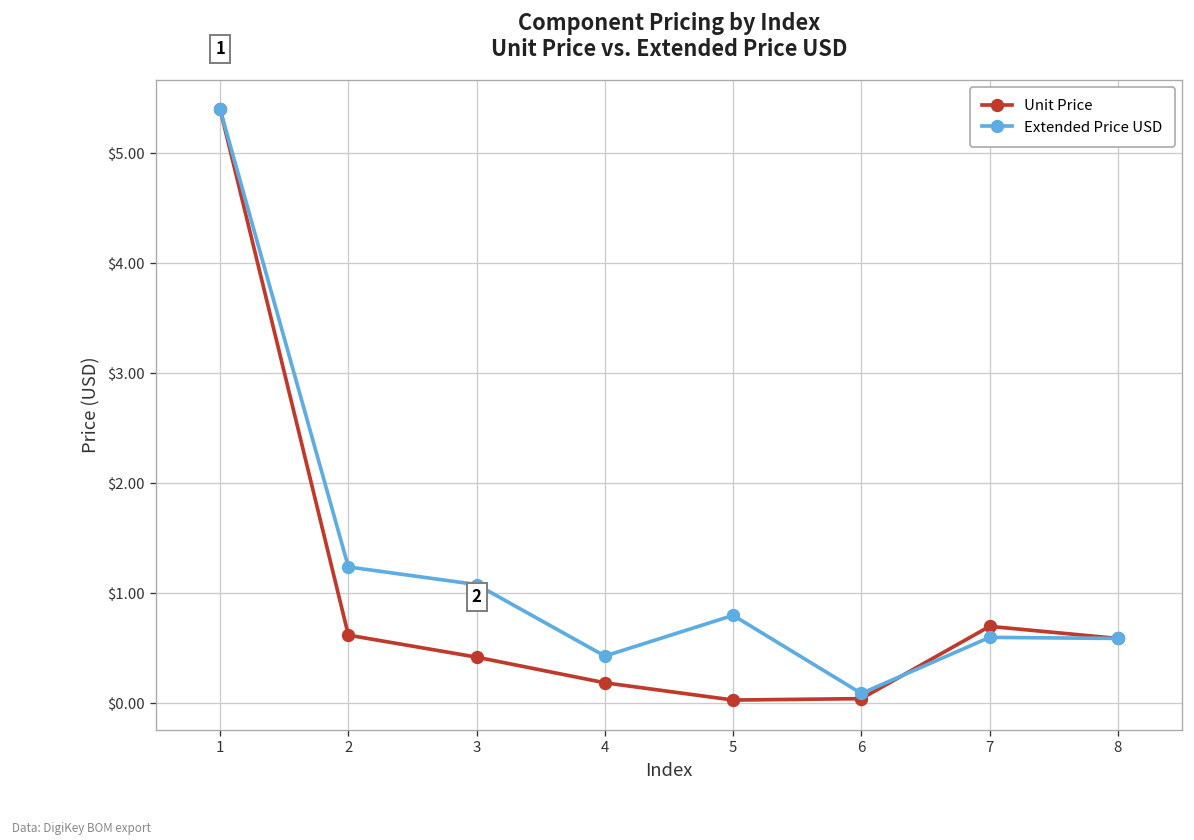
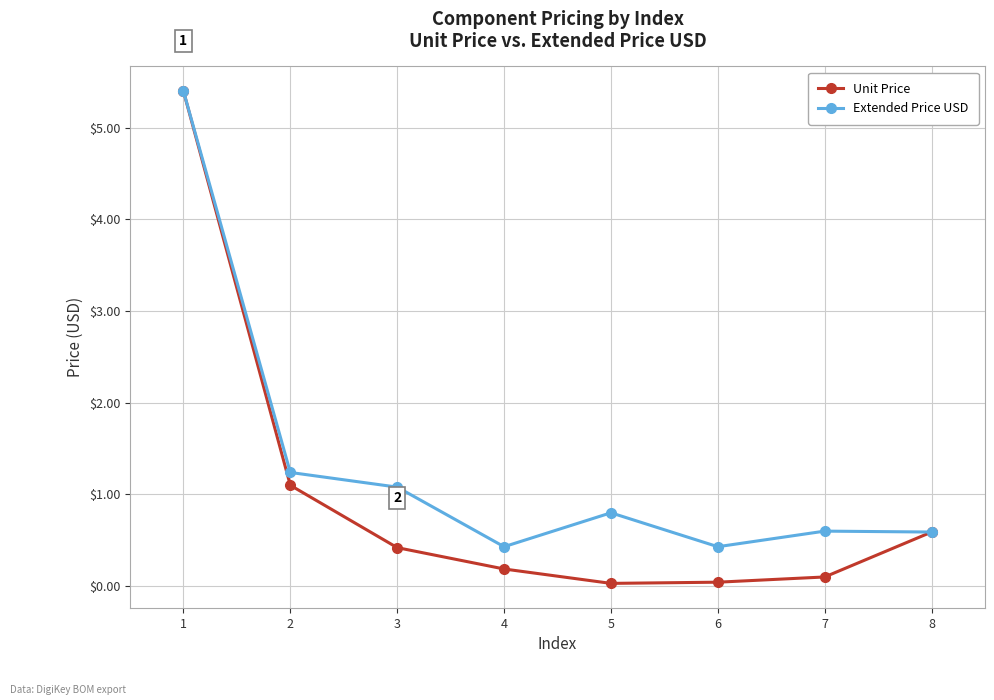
  {
    "Unit Price": {
-     "2": "$0.6",
+     "2": "$1.1",
      "3": "$0.4",
      "4": "$0.2",
      "5": "$0.0",
      "6": "$0.0",
-     "7": "$0.7"
+     "7": "$0.1"
    },
    "Extended Price USD": {
      "2": "$1.2",
      "4": "$0.4",
      "5": "$0.8",
-     "6": "$0.1",
+     "6": "$0.4",
      "7": "$0.6"
    }
  }
